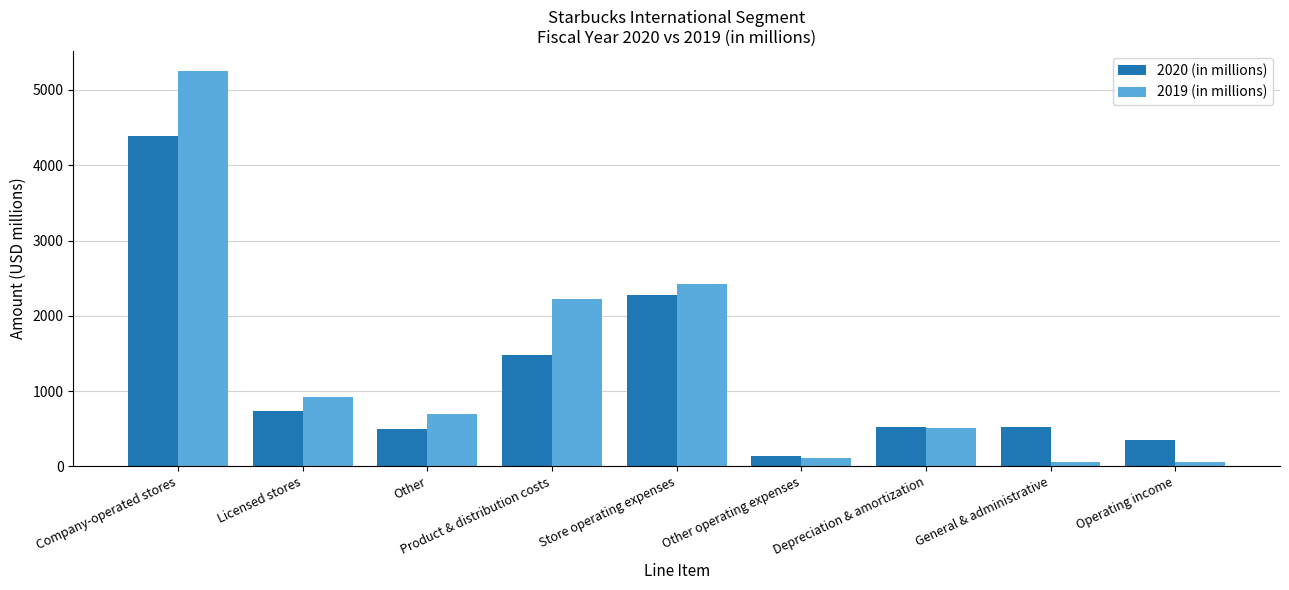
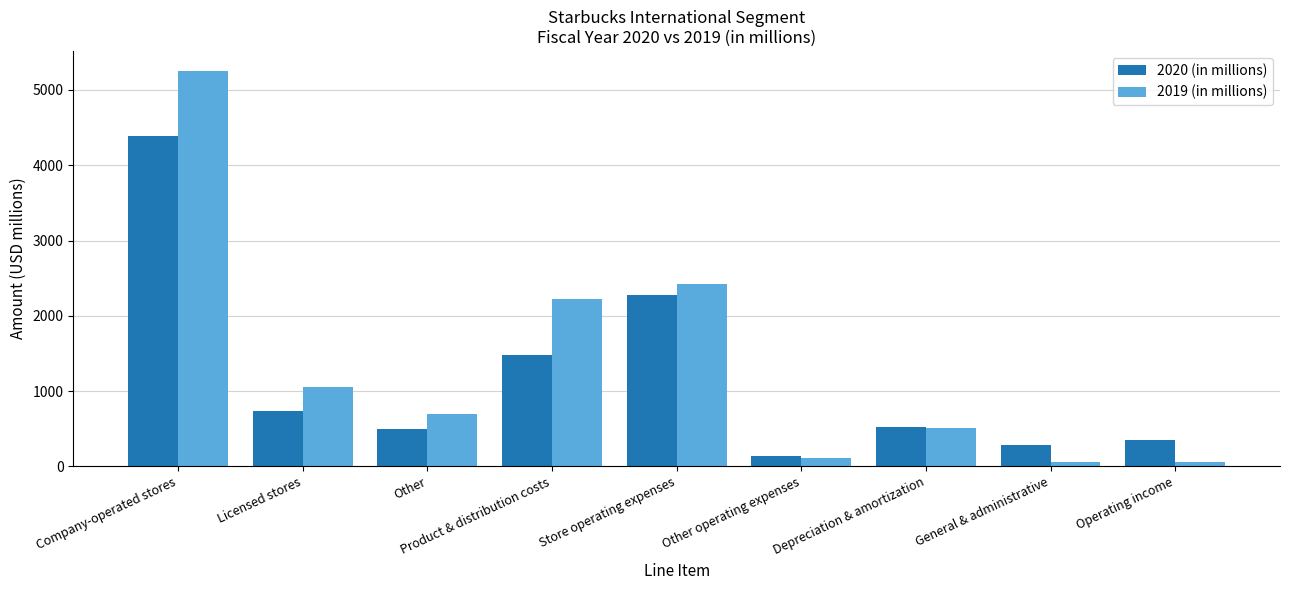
  {
    "2020 (in millions)": {
      "Company-operated stores": 4400,
      "Licensed stores": 700,
      "Other": 500,
      "Product & distribution costs": 1500,
      "Store operating expenses": 2300,
      "Other operating expenses": 100,
      "Depreciation & amortization": 500,
-     "General & administrative": 500,
+     "General & administrative": 300,
      "Operating income": 400
    },
    "2019 (in millions)": {
      "Company-operated stores": 5300,
-     "Licensed stores": 900,
+     "Licensed stores": 1100,
      "Other": 700,
      "Product & distribution costs": 2200,
      "Store operating expenses": 2400,
      "Other operating expenses": 100,
      "Depreciation & amortization": 500,
      "General & administrative": 100,
      "Operating income": 100
    }
  }
